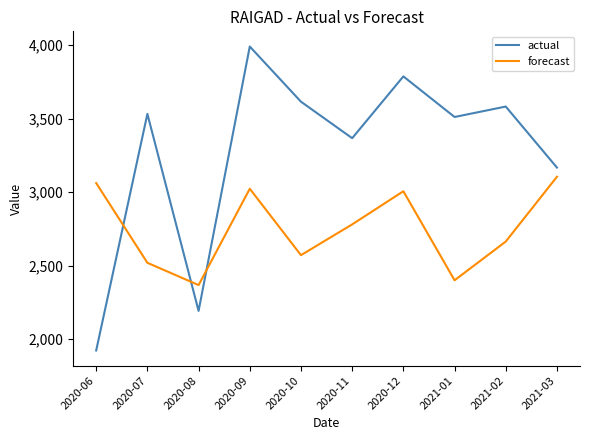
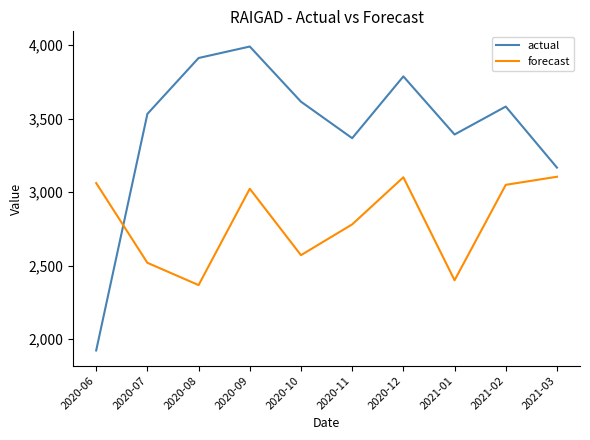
  {
    "actual": {
      "2020-06": "1,920",
      "2020-07": "3,530",
-     "2020-08": "2,190",
+     "2020-08": "3,910",
      "2020-09": "3,990",
      "2020-10": "3,620",
      "2020-11": "3,370",
      "2020-12": "3,790",
-     "2021-01": "3,510",
+     "2021-01": "3,390",
      "2021-02": "3,580",
      "2021-03": "3,170"
    },
    "forecast": {
      "2020-06": "3,060",
      "2020-07": "2,520",
      "2020-08": "2,370",
      "2020-09": "3,020",
      "2020-10": "2,570",
      "2020-11": "2,780",
-     "2020-12": "3,010",
+     "2020-12": "3,100",
      "2021-01": "2,400",
-     "2021-02": "2,660",
+     "2021-02": "3,050",
      "2021-03": "3,100"
    }
  }
